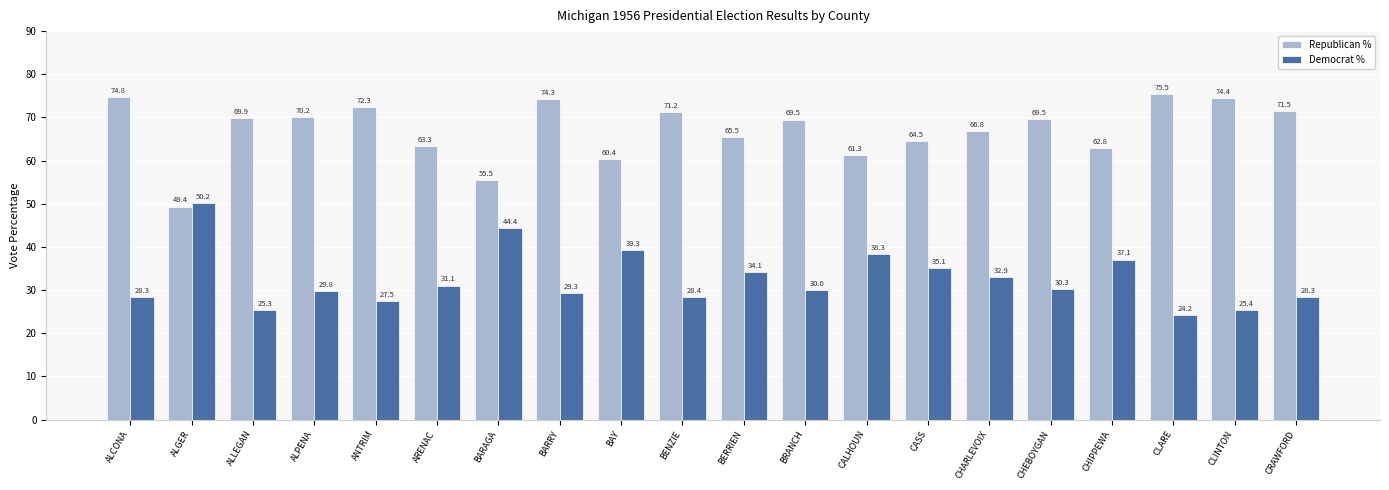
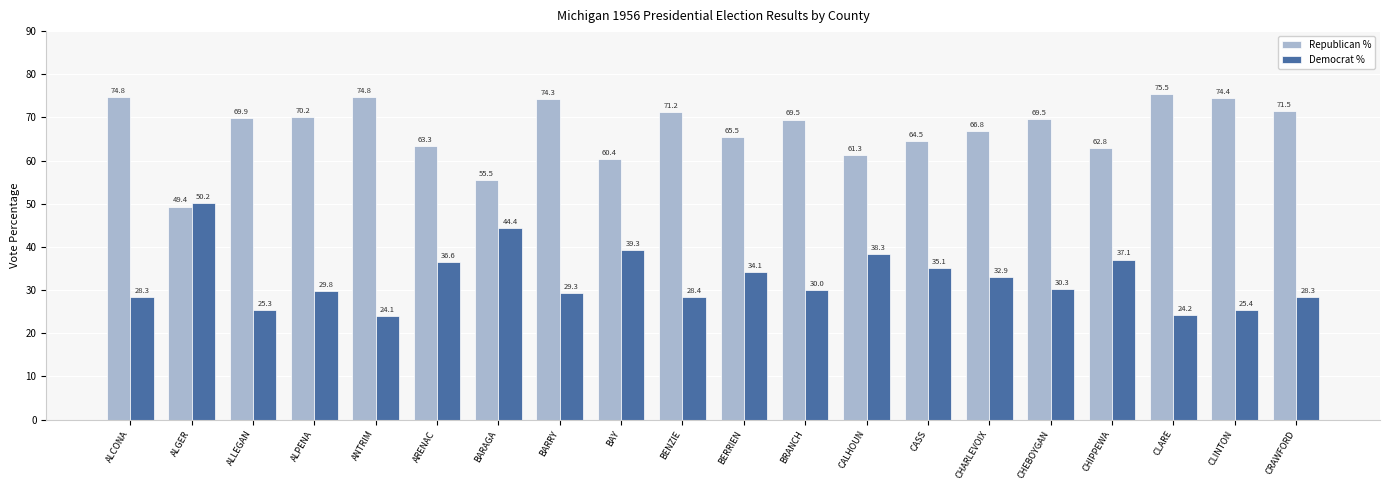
  {
    "Republican %": {
      "ALCONA": 74.8,
      "ALGER": 49.4,
      "ALLEGAN": 69.9,
      "ALPENA": 70.2,
-     "ANTRIM": 72.3,
+     "ANTRIM": 74.8,
      "ARENAC": 63.3,
      "BARAGA": 55.5,
      "BARRY": 74.3,
      "BAY": 60.4,
      "BENZIE": 71.2,
      "BERRIEN": 65.5,
      "BRANCH": 69.5,
      "CALHOUN": 61.3,
      "CASS": 64.5,
      "CHARLEVOIX": 66.8,
      "CHEBOYGAN": 69.5,
      "CHIPPEWA": 62.8,
      "CLARE": 75.5,
      "CLINTON": 74.4,
      "CRAWFORD": 71.5
    },
    "Democrat %": {
      "ALCONA": 28.3,
      "ALGER": 50.2,
      "ALLEGAN": 25.3,
      "ALPENA": 29.8,
-     "ANTRIM": 27.5,
-     "ARENAC": 31.1,
+     "ANTRIM": 24.1,
+     "ARENAC": 36.6,
      "BARAGA": 44.4,
      "BARRY": 29.3,
      "BAY": 39.3,
      "BENZIE": 28.4,
      "BERRIEN": 34.1,
      "BRANCH": 30.0,
      "CALHOUN": 38.3,
      "CASS": 35.1,
      "CHARLEVOIX": 32.9,
      "CHEBOYGAN": 30.3,
      "CHIPPEWA": 37.1,
      "CLARE": 24.2,
      "CLINTON": 25.4,
      "CRAWFORD": 28.3
    }
  }
